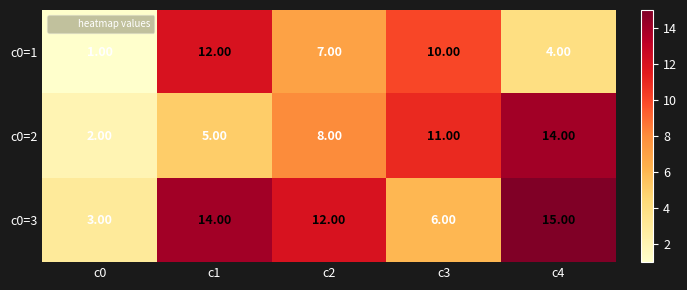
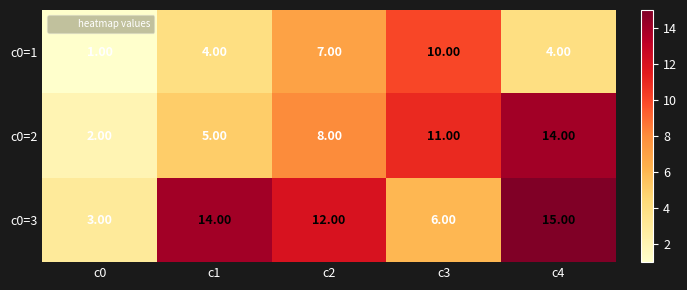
  {
    "c0=1": {
      "c0": 1.00,
-     "c1": 12.00,
+     "c1": 4.00,
      "c2": 7.00,
      "c3": 10.00,
      "c4": 4.00
    },
    "c0=2": {
      "c0": 2.00,
      "c1": 5.00,
      "c2": 8.00,
      "c3": 11.00,
      "c4": 14.00
    },
    "c0=3": {
      "c0": 3.00,
      "c1": 14.00,
      "c2": 12.00,
      "c3": 6.00,
      "c4": 15.00
    }
  }
